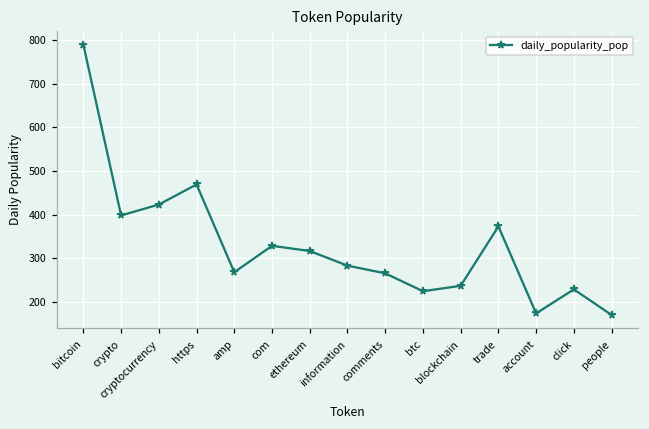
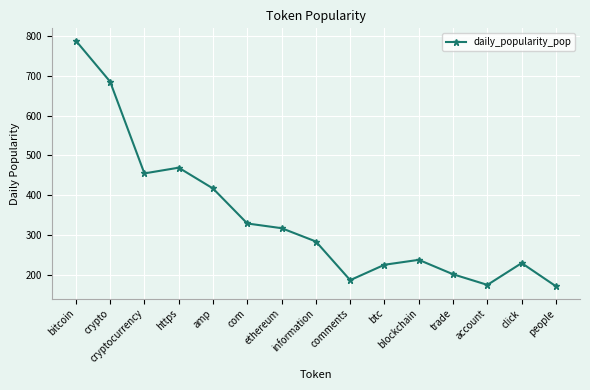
  {
    "bitcoin": 790,
-   "crypto": 400,
-   "cryptocurrency": 420,
+   "crypto": 690,
+   "cryptocurrency": 450,
    "https": 470,
-   "amp": 270,
+   "amp": 420,
    "com": 330,
    "ethereum": 320,
    "information": 280,
-   "comments": 270,
+   "comments": 190,
    "btc": 220,
    "blockchain": 240,
-   "trade": 370,
+   "trade": 200,
    "account": 170,
    "click": 230,
    "people": 170
  }
